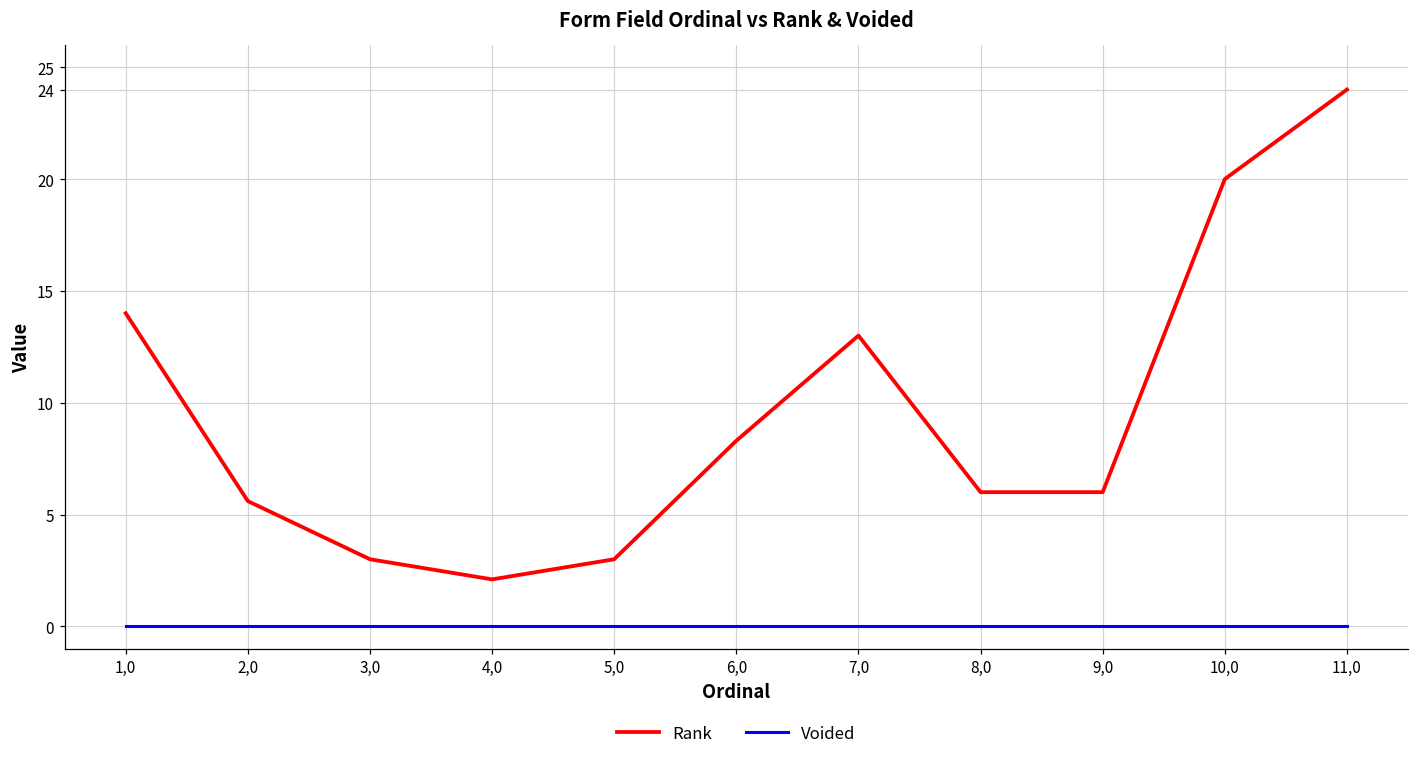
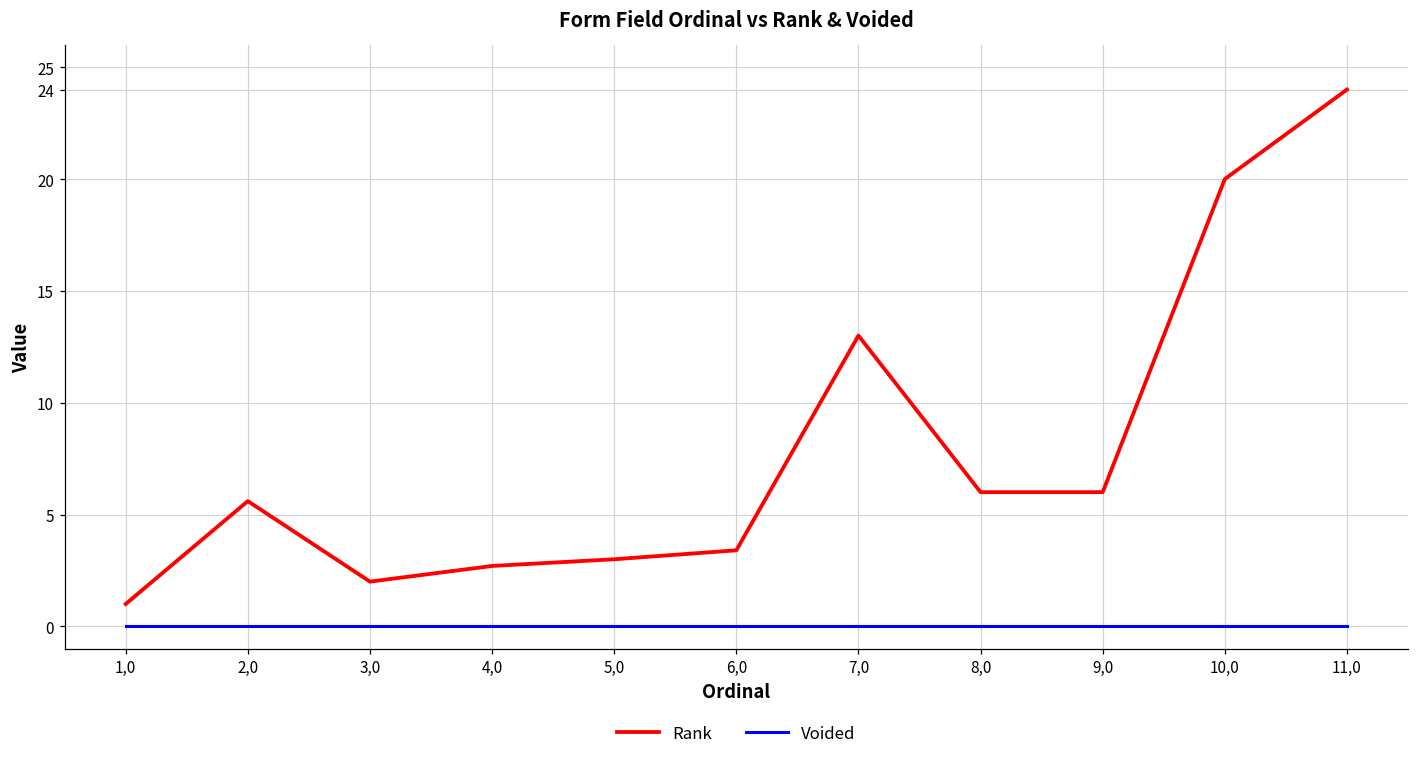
  {
    "Rank": {
-     "1,0": 14,
+     "1,0": 1,
      "2,0": 5.6,
-     "3,0": 3,
-     "4,0": 2.1,
+     "3,0": 2,
+     "4,0": 2.7,
      "5,0": 3.0,
-     "6,0": 8.3,
+     "6,0": 3.4,
      "7,0": 13.0,
      "8,0": 6.0,
      "9,0": 6.0,
      "10,0": 20.0,
      "11,0": 24.0
    },
    "Voided": {
      "1,0": 0.0,
      "2,0": 0.0,
      "3,0": 0.0,
      "4,0": 0.0,
      "5,0": 0.0,
      "6,0": 0.0,
      "7,0": 0.0,
      "8,0": 0.0,
      "9,0": 0.0,
      "10,0": 0.0,
      "11,0": 0.0
    }
  }
